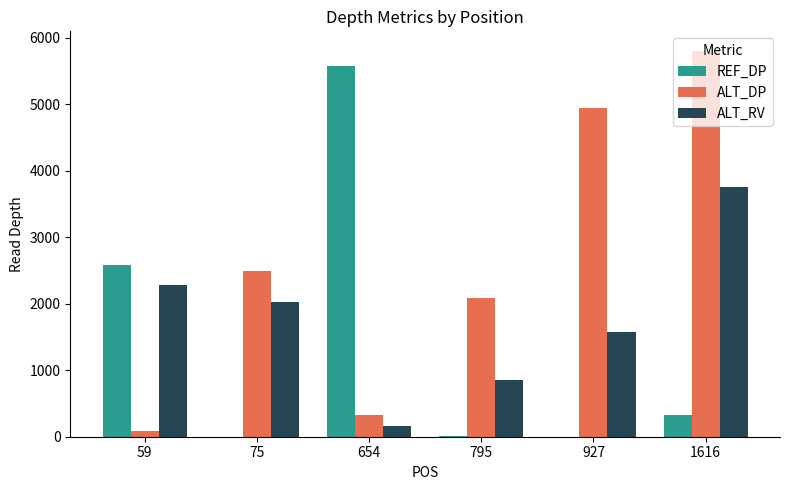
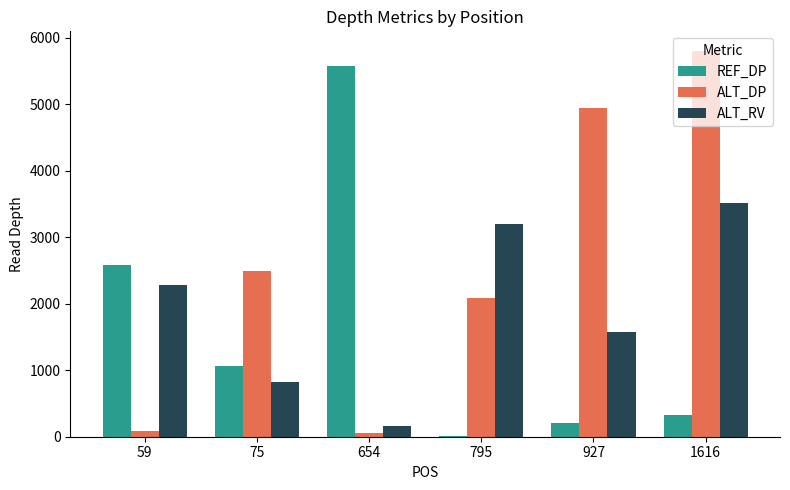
  {
    "REF_DP": {
      "59": 2600,
-     "75": 0,
+     "75": 1100,
      "654": 5600,
-     "927": 0,
+     "927": 200,
      "1616": 300
    },
    "ALT_DP": {
      "59": 100,
      "75": 2500,
-     "654": 300,
+     "654": 100,
      "795": 2100,
      "927": 4900
    },
    "ALT_RV": {
      "59": 2300,
-     "75": 2000,
+     "75": 800,
      "654": 200,
-     "795": 900,
+     "795": 3200,
      "927": 1600,
-     "1616": 3800
+     "1616": 3500
    }
  }
